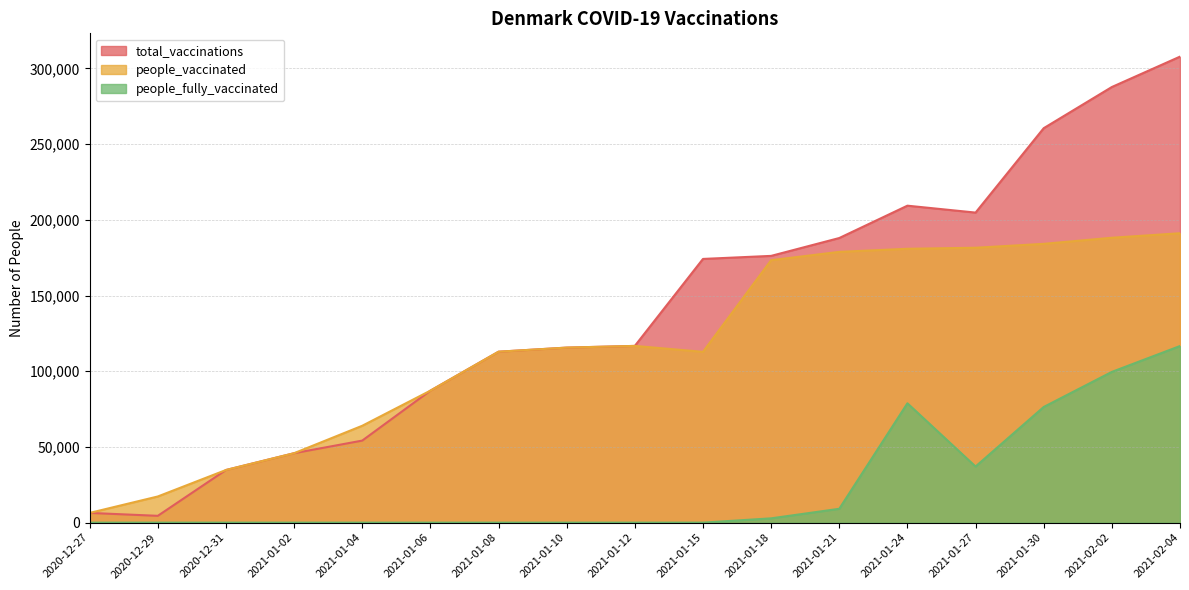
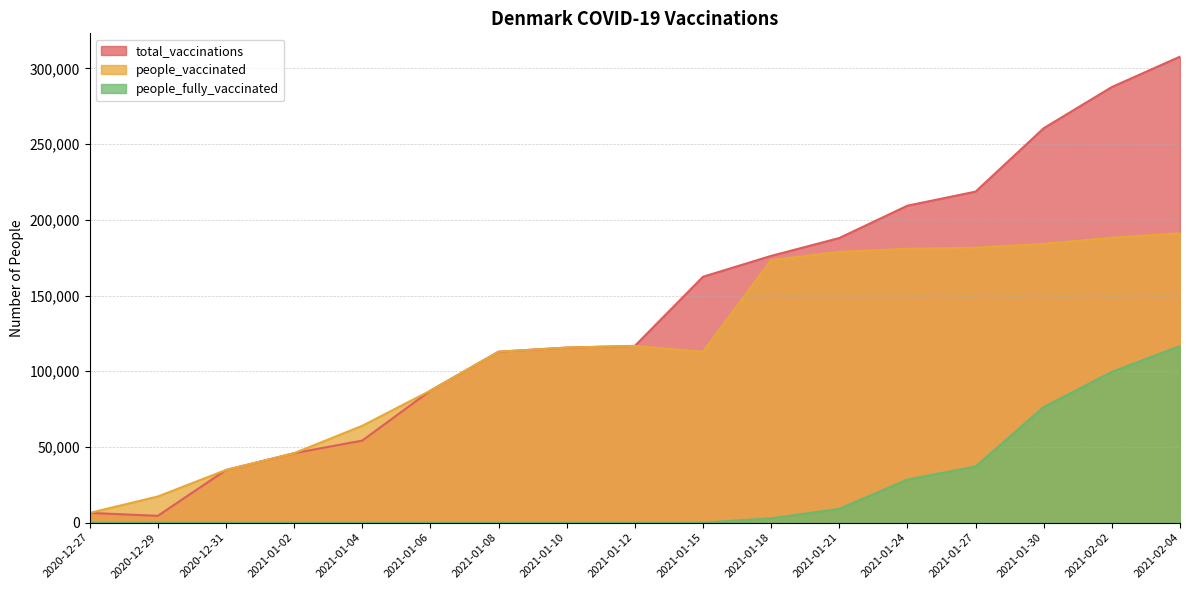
  {
    "total_vaccinations": {
      "2020-12-29": "4,000",
      "2021-01-04": "54,000",
-     "2021-01-15": "174,000",
+     "2021-01-15": "162,000",
      "2021-01-18": "176,000",
      "2021-01-21": "188,000",
      "2021-01-24": "209,000",
-     "2021-01-27": "205,000",
+     "2021-01-27": "219,000",
      "2021-01-30": "261,000",
      "2021-02-02": "288,000",
      "2021-02-04": "308,000"
    },
    "people_vaccinated": {
      "2020-12-29": "17,000",
      "2021-01-04": "64,000",
      "2021-01-15": "113,000",
      "2021-01-18": "173,000",
      "2021-01-21": "179,000",
      "2021-01-24": "181,000",
      "2021-01-27": "182,000",
      "2021-01-30": "184,000",
      "2021-02-02": "188,000",
      "2021-02-04": "191,000"
    },
    "people_fully_vaccinated": {
      "2020-12-27": "0",
      "2020-12-29": "0",
      "2020-12-31": "0",
      "2021-01-02": "0",
      "2021-01-04": "0",
      "2021-01-06": "0",
      "2021-01-08": "0",
      "2021-01-10": "0",
      "2021-01-12": "0",
      "2021-01-15": "0",
      "2021-01-18": "3,000",
      "2021-01-21": "9,000",
-     "2021-01-24": "79,000",
+     "2021-01-24": "28,000",
      "2021-01-27": "37,000",
      "2021-01-30": "76,000",
      "2021-02-02": "100,000",
      "2021-02-04": "117,000"
    }
  }
